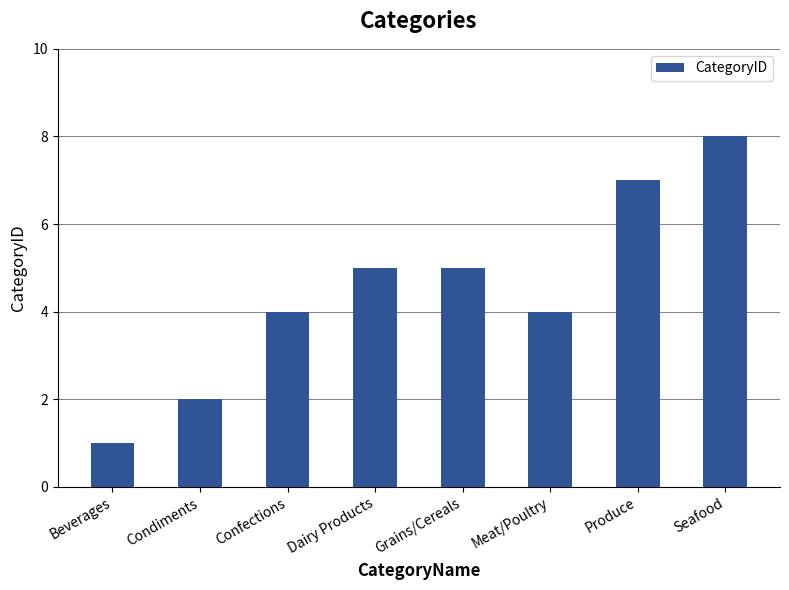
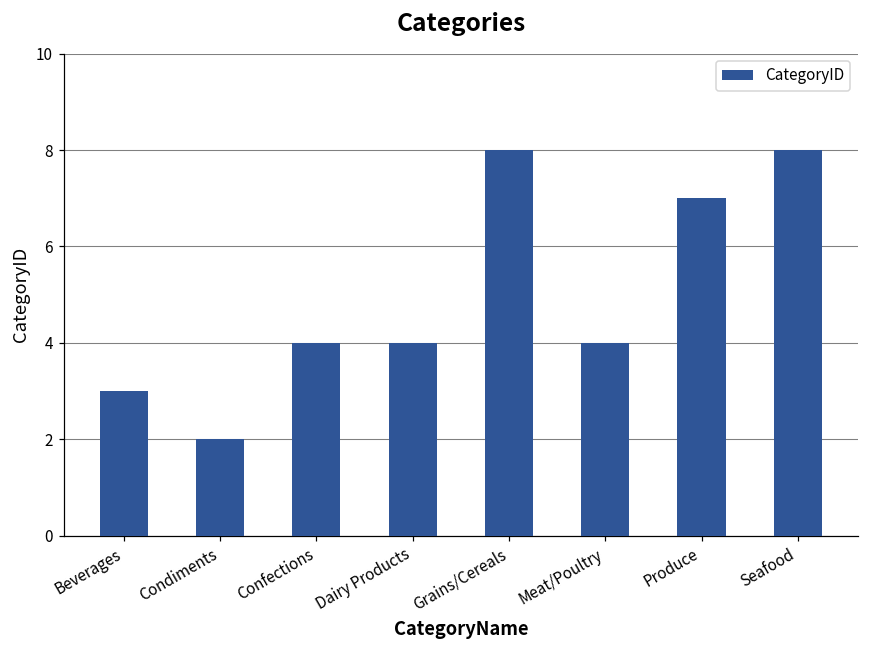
  {
-   "Beverages": 1,
+   "Beverages": 3,
    "Condiments": 2,
    "Confections": 4,
-   "Dairy Products": 5,
-   "Grains/Cereals": 5,
+   "Dairy Products": 4,
+   "Grains/Cereals": 8,
    "Meat/Poultry": 4,
    "Produce": 7,
    "Seafood": 8
  }
